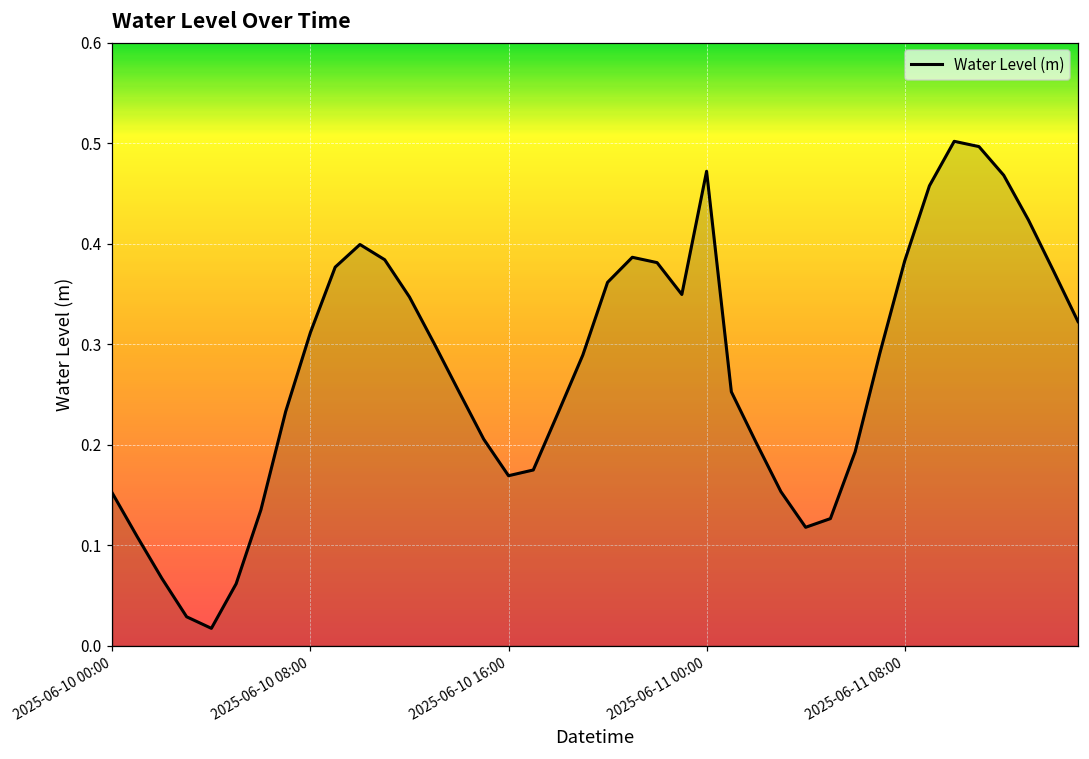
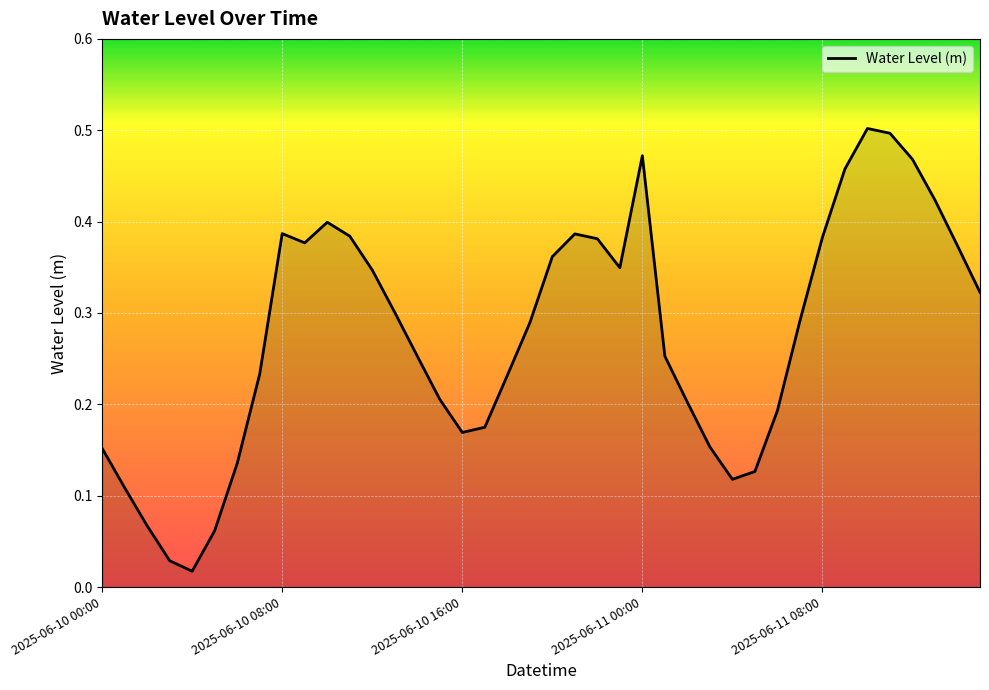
  {
    "2025-06-10 00:00": 0.15,
-   "2025-06-10 08:00": 0.31,
+   "2025-06-10 08:00": 0.39,
    "2025-06-10 16:00": 0.17,
    "2025-06-11 00:00": 0.47,
    "2025-06-11 08:00": 0.38
  }
